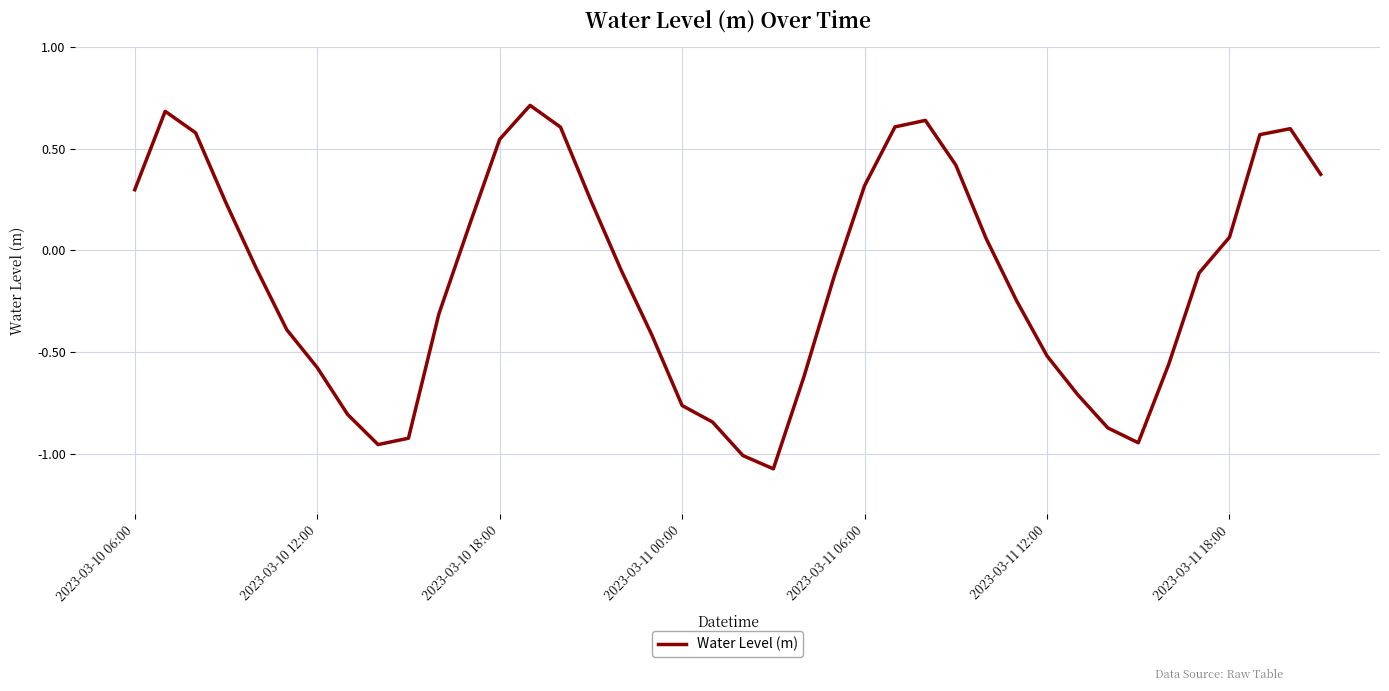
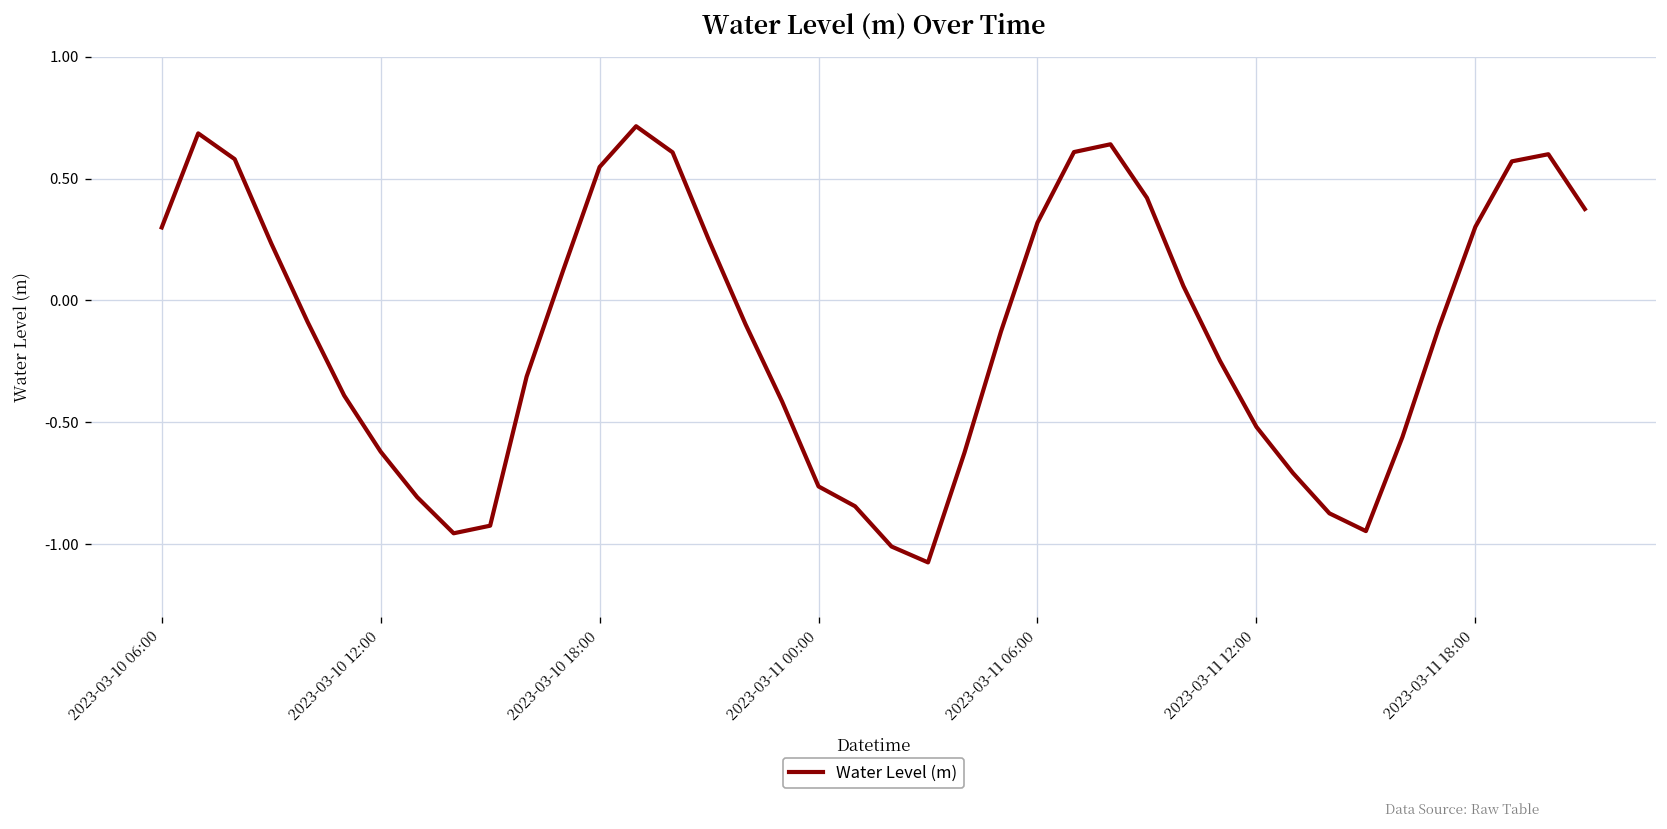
  {
    "2023-03-10 06:00": 0.30,
-   "2023-03-10 12:00": -0.58,
+   "2023-03-10 12:00": -0.62,
    "2023-03-10 18:00": 0.55,
    "2023-03-11 00:00": -0.76,
    "2023-03-11 06:00": 0.32,
    "2023-03-11 12:00": -0.52,
-   "2023-03-11 18:00": 0.07
+   "2023-03-11 18:00": 0.30
  }
